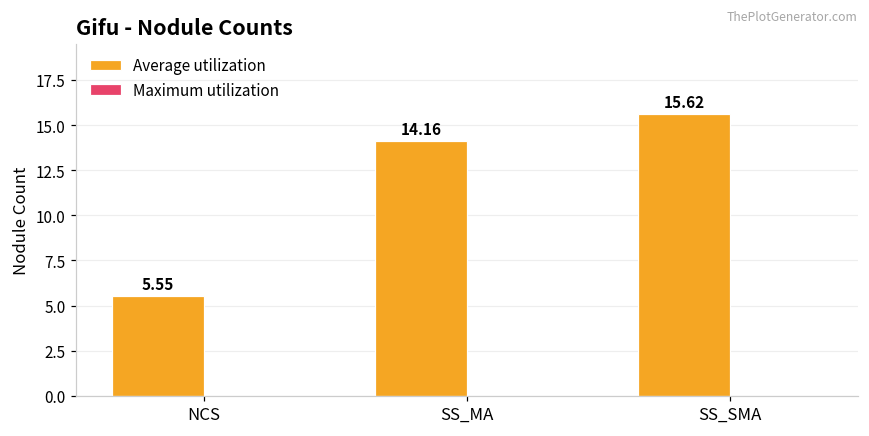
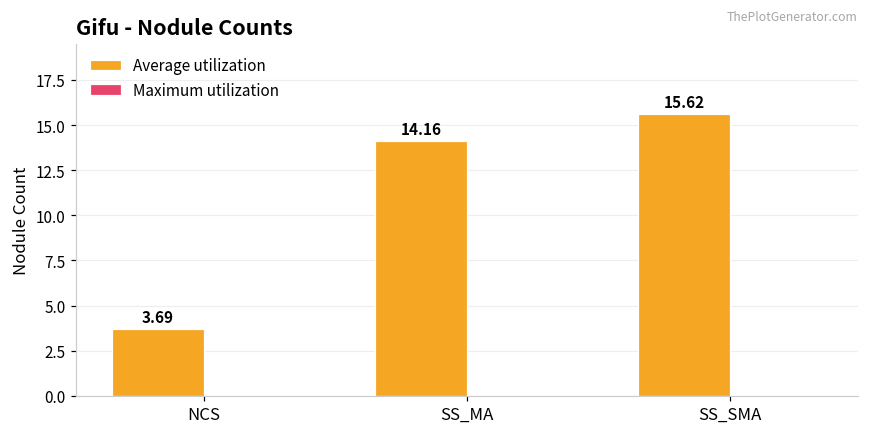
  {
    "Average utilization": {
-     "NCS": 5.55,
+     "NCS": 3.69,
      "SS_MA": 14.16,
      "SS_SMA": 15.62
    },
    "Maximum utilization": {
      "NCS": 0.0,
      "SS_MA": 0.0,
      "SS_SMA": 0.0
    }
  }
